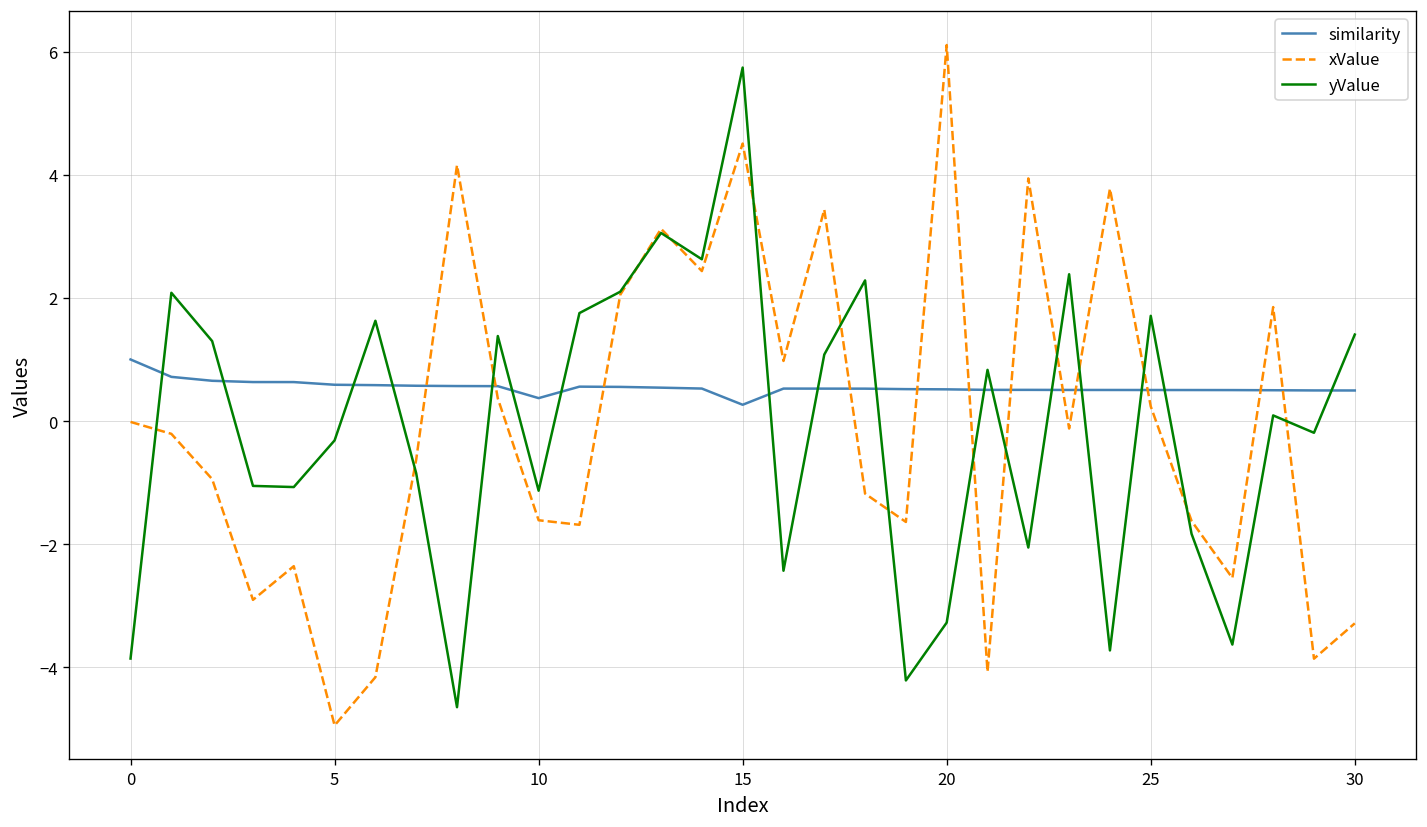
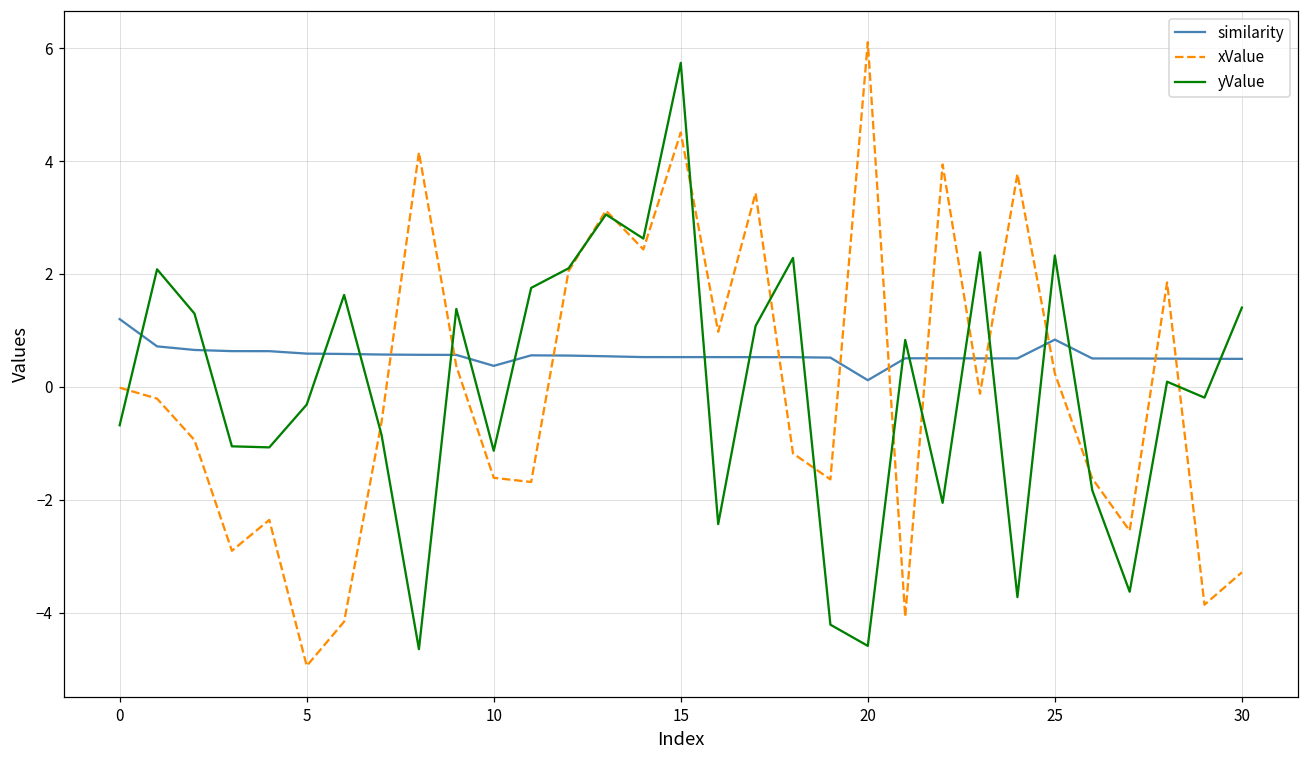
  {
    "similarity": {
-     "0": 1.0,
+     "0": 1.2,
      "5": 0.6,
      "10": 0.4,
-     "15": 0.3,
-     "20": 0.5,
-     "25": 0.5,
+     "15": 0.5,
+     "20": 0.1,
+     "25": 0.8,
      "30": 0.5
    },
    "xValue": {
      "0": 0.0,
      "5": -4.9,
      "10": -1.6,
      "15": 4.5,
      "20": 6.1,
      "25": 0.2,
      "30": -3.3
    },
    "yValue": {
-     "0": -3.9,
+     "0": -0.7,
      "5": -0.3,
      "10": -1.1,
      "15": 5.7,
-     "20": -3.3,
-     "25": 1.7,
+     "20": -4.6,
+     "25": 2.3,
      "30": 1.4
    }
  }
